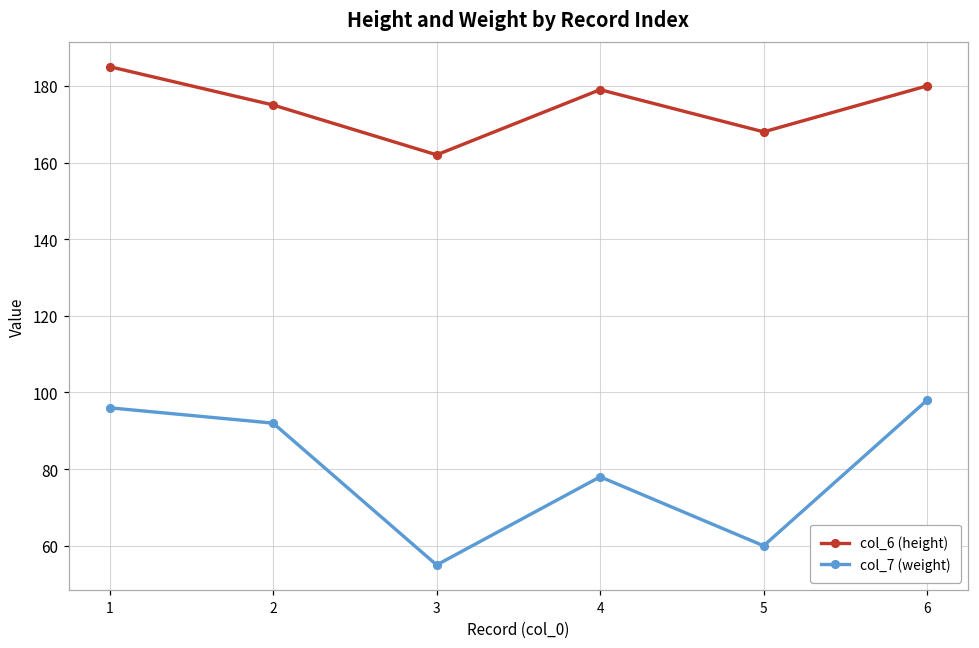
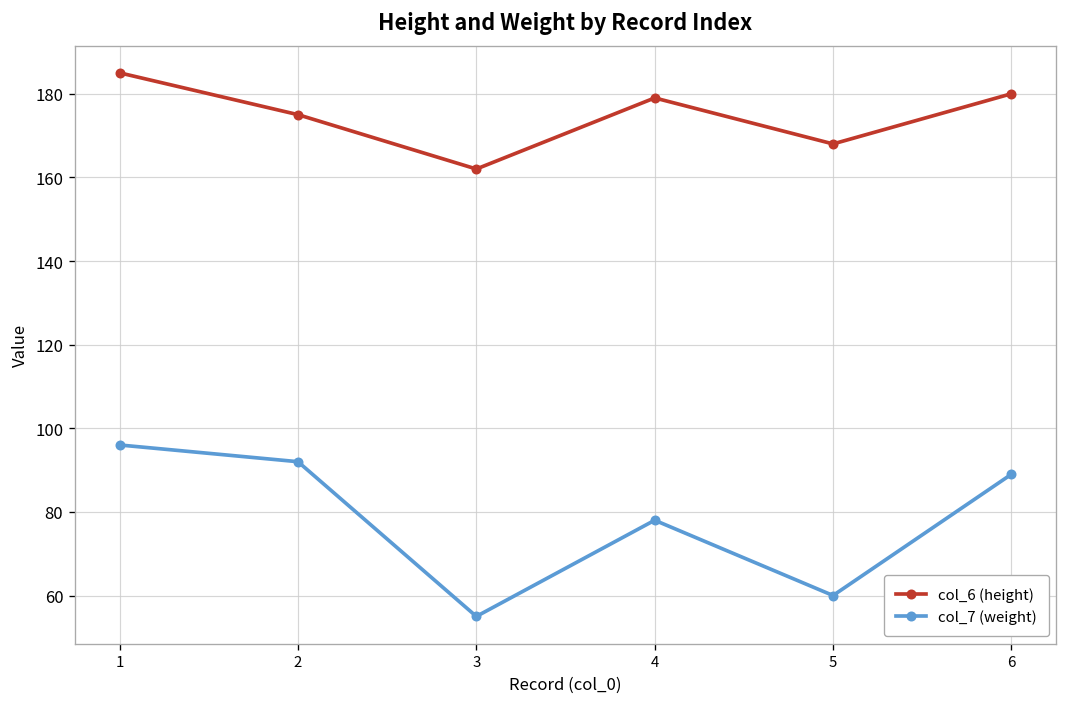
  {
    "col_6 (height)": {
      "1": 185,
      "2": 175,
      "3": 162,
      "4": 179,
      "5": 168,
      "6": 180
    },
    "col_7 (weight)": {
      "1": 96,
      "2": 92,
      "3": 55,
      "4": 78,
      "5": 60,
-     "6": 98
+     "6": 89
    }
  }
